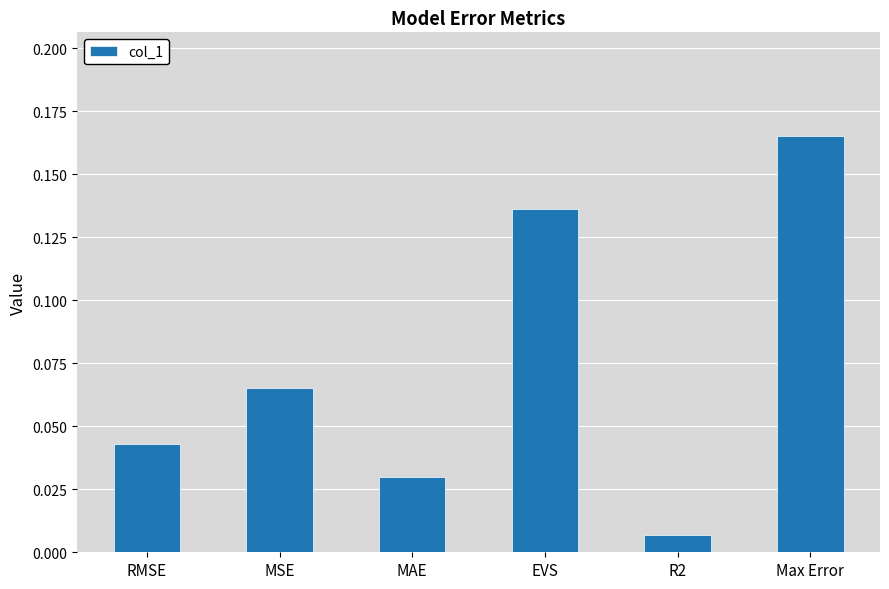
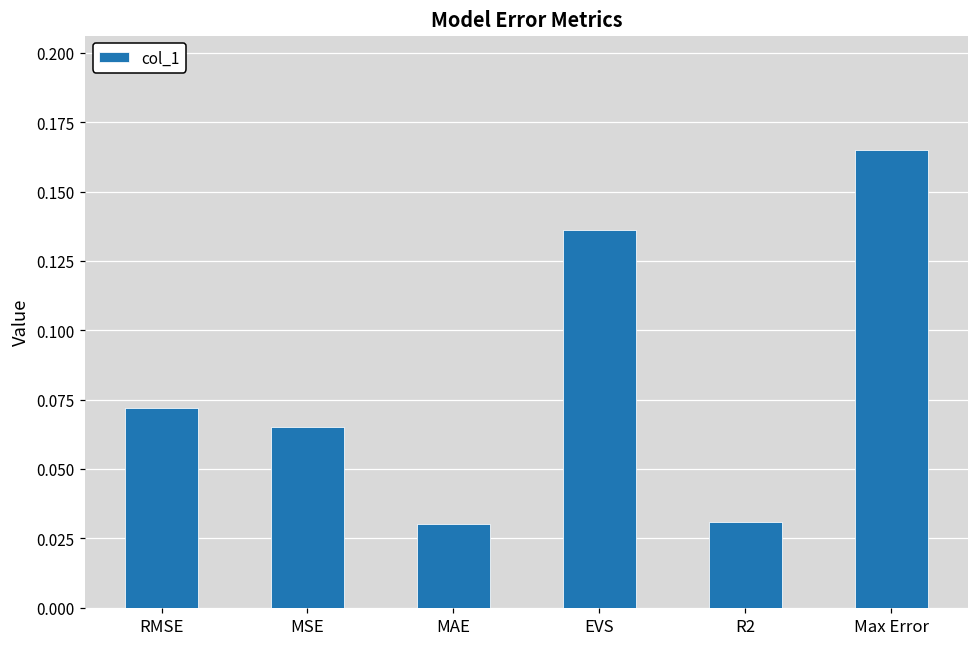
  {
-   "RMSE": 0.043,
+   "RMSE": 0.072,
    "MSE": 0.065,
    "MAE": 0.030,
    "EVS": 0.136,
-   "R2": 0.007,
+   "R2": 0.031,
    "Max Error": 0.165
  }
